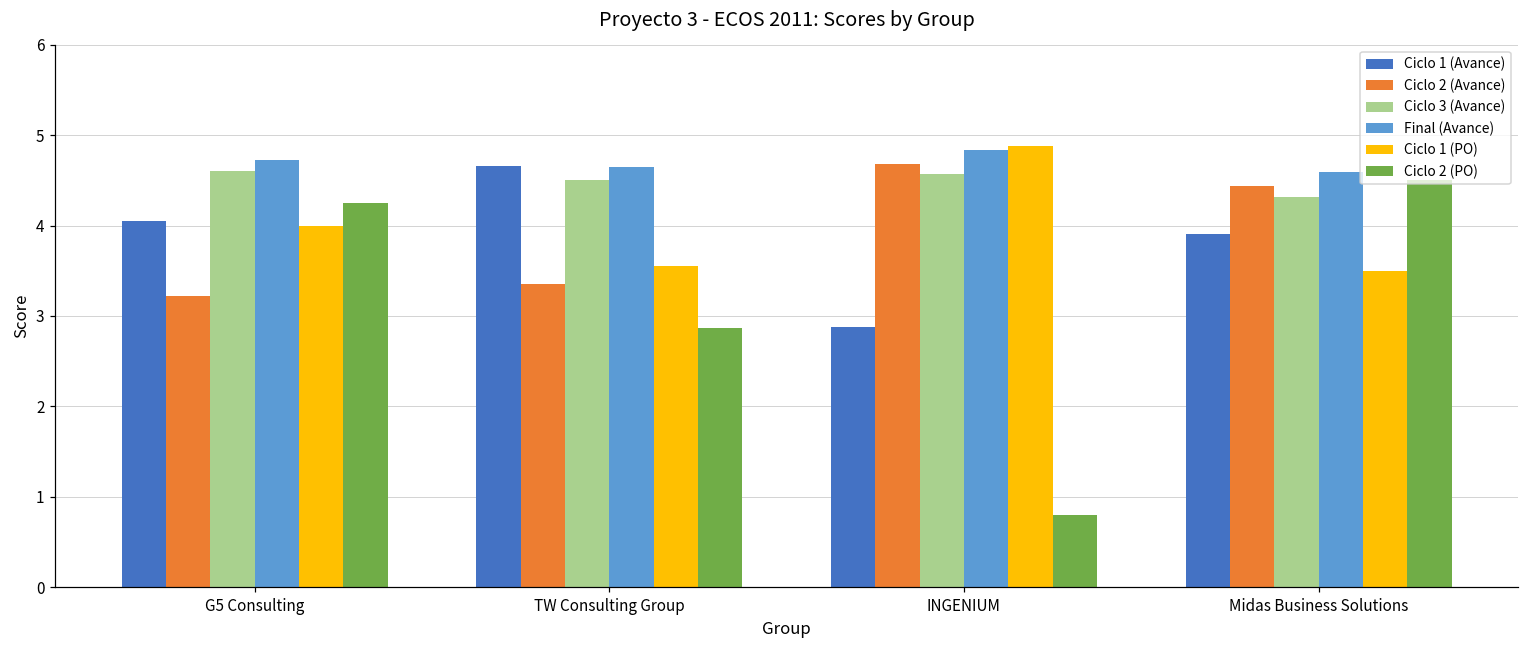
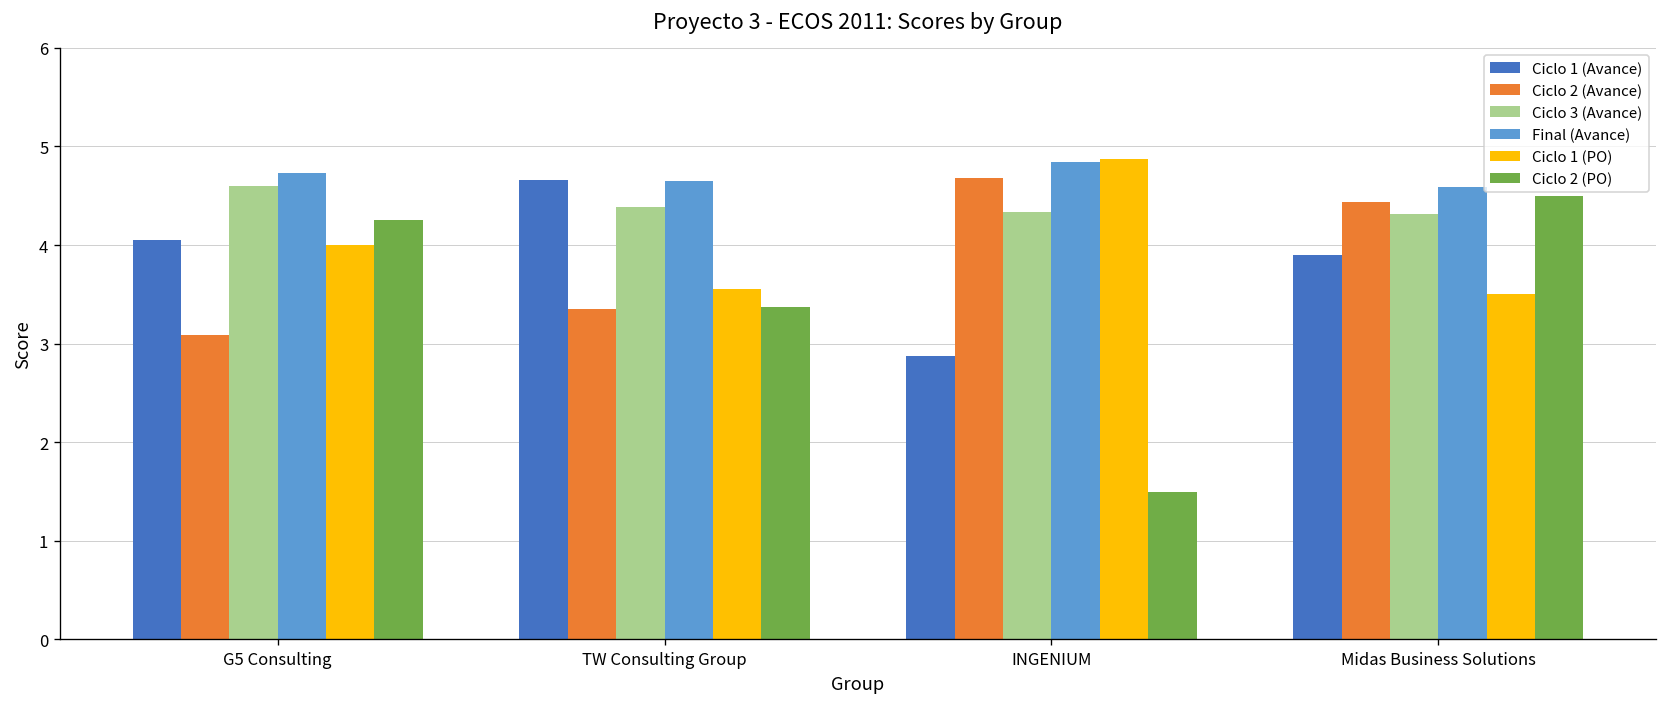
  {
    "Ciclo 2 (Avance)": {
-     "G5 Consulting": 3.2,
+     "G5 Consulting": 3.1,
      "TW Consulting Group": 3.4,
      "INGENIUM": 4.7,
      "Midas Business Solutions": 4.4
    },
    "Ciclo 3 (Avance)": {
      "G5 Consulting": 4.6,
-     "TW Consulting Group": 4.5,
-     "INGENIUM": 4.6,
+     "TW Consulting Group": 4.4,
+     "INGENIUM": 4.3,
      "Midas Business Solutions": 4.3
    },
    "Ciclo 1 (PO)": {
      "G5 Consulting": 4.0,
      "TW Consulting Group": 3.6,
      "INGENIUM": 4.9,
      "Midas Business Solutions": 3.5
    },
    "Ciclo 2 (PO)": {
      "G5 Consulting": 4.3,
-     "TW Consulting Group": 2.9,
-     "INGENIUM": 0.8
+     "TW Consulting Group": 3.4,
+     "INGENIUM": 1.5
    }
  }
